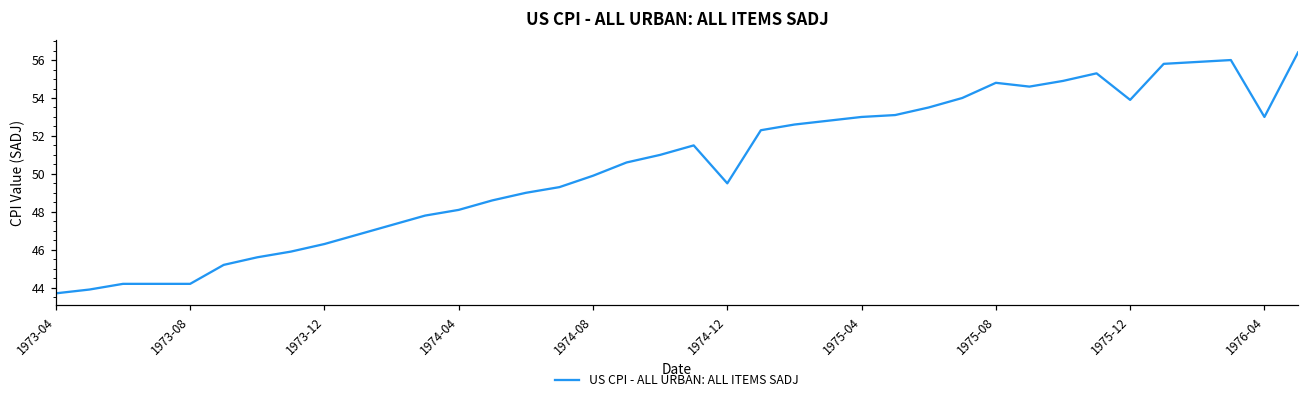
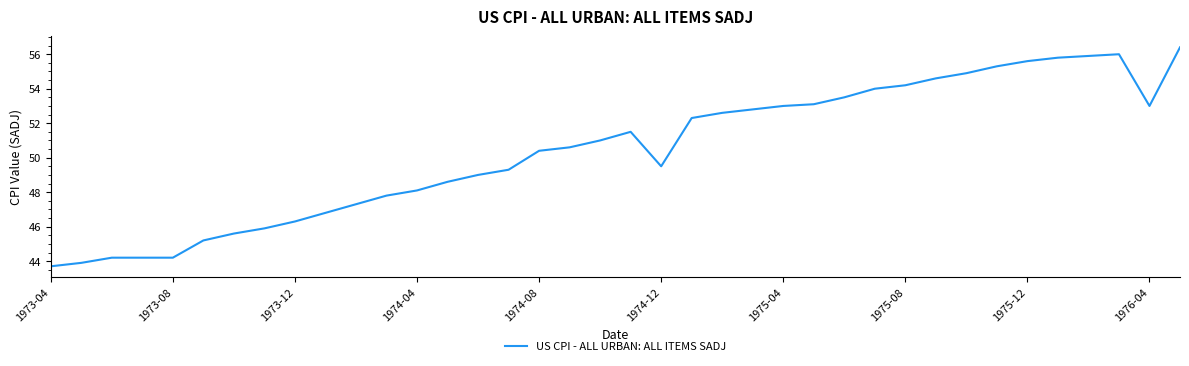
  {
    "1973-04": 43.7,
    "1973-08": 44.2,
    "1973-12": 46.3,
    "1974-04": 48.1,
-   "1974-08": 49.9,
+   "1974-08": 50.4,
    "1974-12": 49.5,
    "1975-04": 53.0,
-   "1975-08": 54.8,
-   "1975-12": 53.9,
+   "1975-08": 54.2,
+   "1975-12": 55.6,
    "1976-04": 53.0
  }
